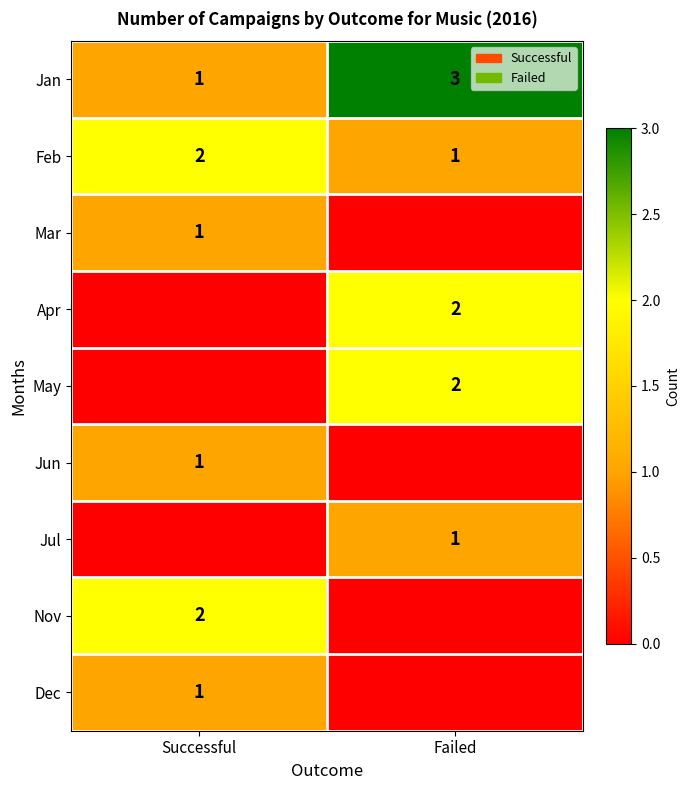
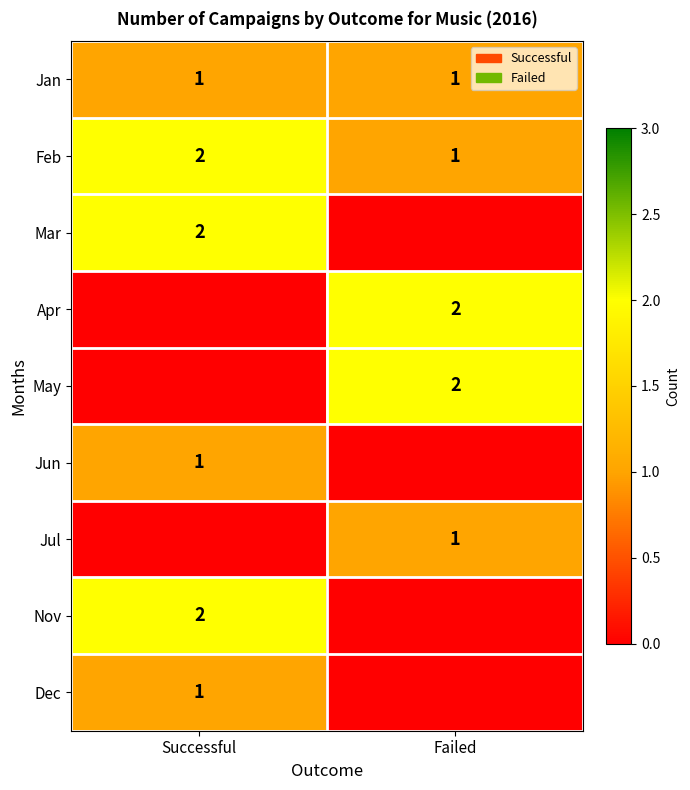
  {
    "Jan": {
      "Successful": 1,
-     "Failed": 3
+     "Failed": 1
    },
    "Feb": {
      "Successful": 2,
      "Failed": 1
    },
    "Mar": {
-     "Successful": 1
+     "Successful": 2
    },
    "Apr": {
      "Failed": 2
    },
    "May": {
      "Failed": 2
    },
    "Jun": {
      "Successful": 1
    },
    "Jul": {
      "Failed": 1
    },
    "Nov": {
      "Successful": 2
    },
    "Dec": {
      "Successful": 1
    }
  }
